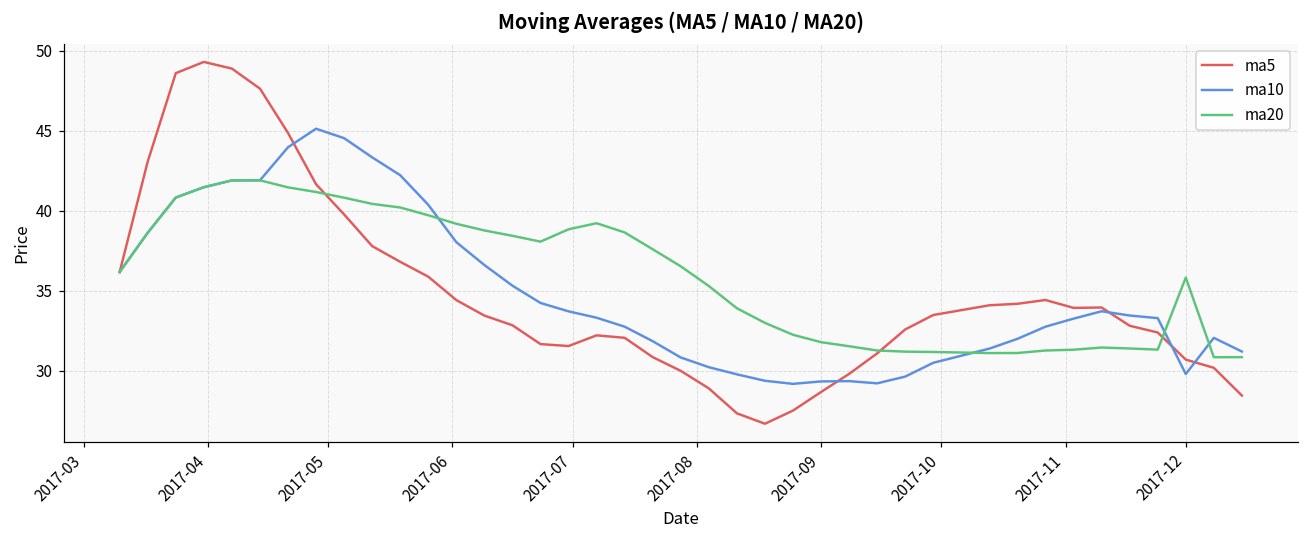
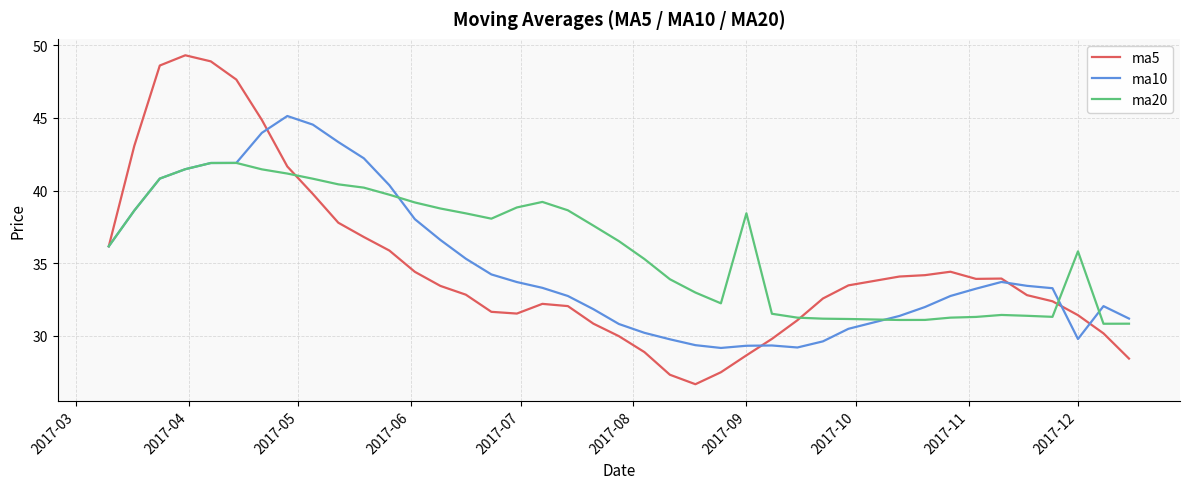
  {
    "ma5": {
      "2017-09": 28.7,
-     "2017-12": 30.7
+     "2017-12": 31.4
    },
    "ma10": {
      "2017-09": 29.3,
      "2017-12": 29.8
    },
    "ma20": {
-     "2017-09": 31.8,
+     "2017-09": 38.4,
      "2017-12": 35.8
    }
  }
